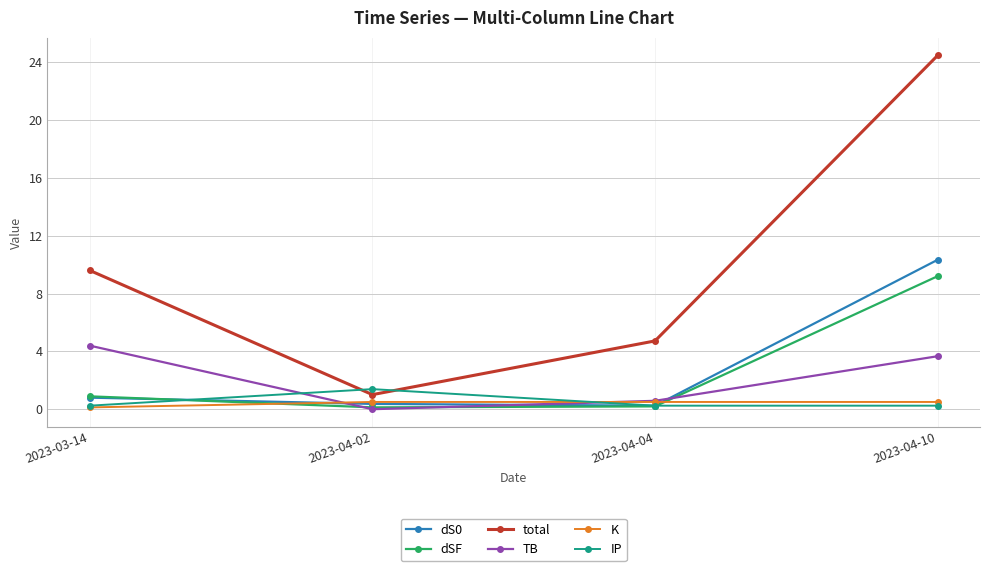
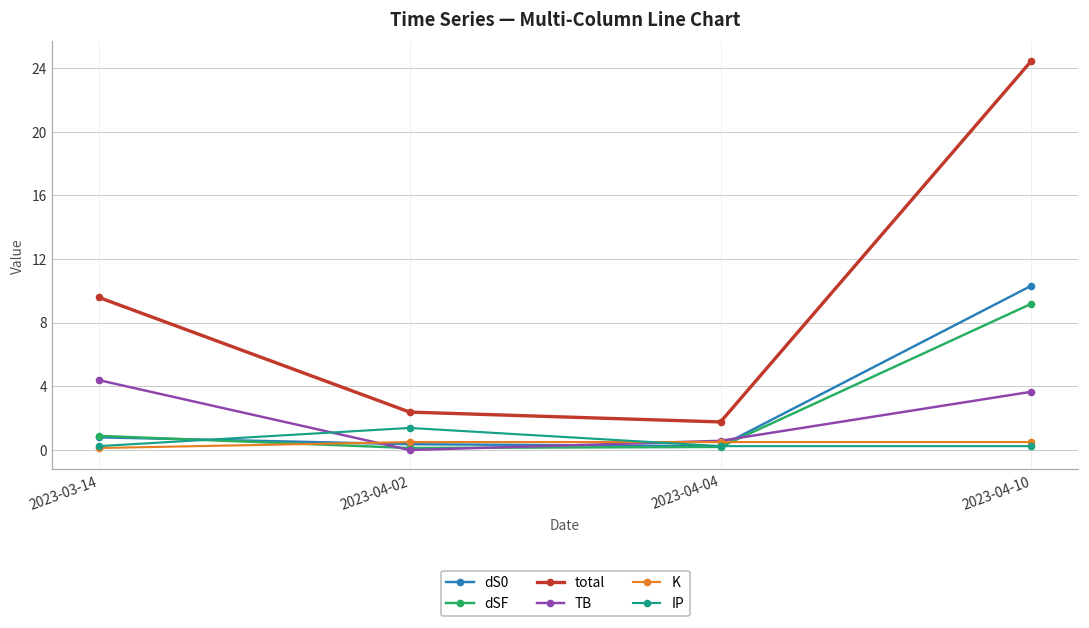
  {
    "dS0": {
      "2023-04-10": 10.3
    },
    "total": {
      "2023-03-14": 9.6,
-     "2023-04-02": 1.0,
-     "2023-04-04": 4.7,
+     "2023-04-02": 2.4,
+     "2023-04-04": 1.8,
      "2023-04-10": 24.5
    },
    "TB": {
      "2023-03-14": 4.4,
      "2023-04-10": 3.7
    },
    "K": {
      "2023-04-10": 0.5
    }
  }
